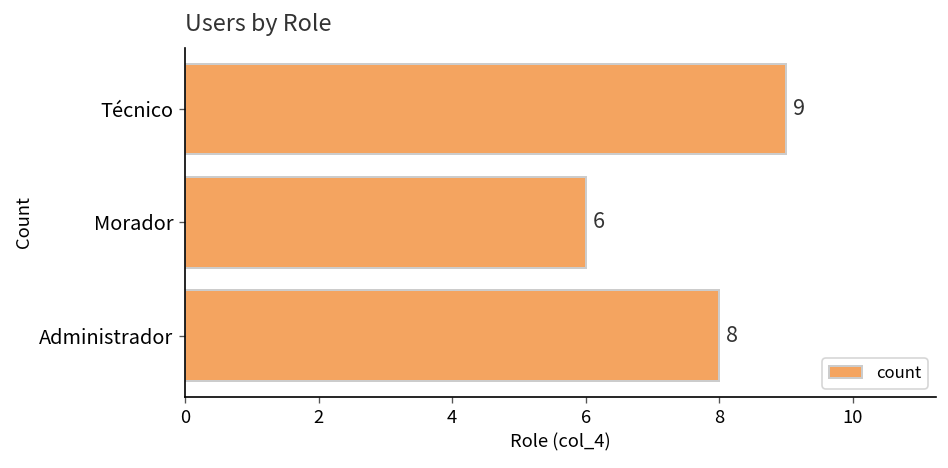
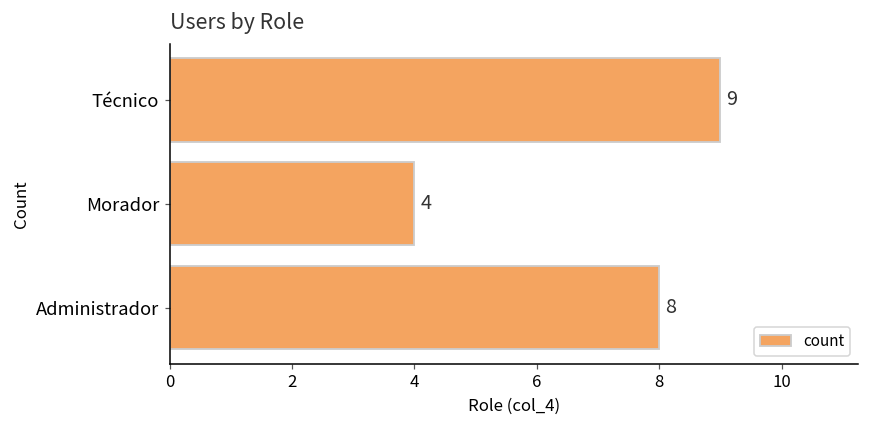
  {
    "Técnico": 9,
-   "Morador": 6,
+   "Morador": 4,
    "Administrador": 8
  }
